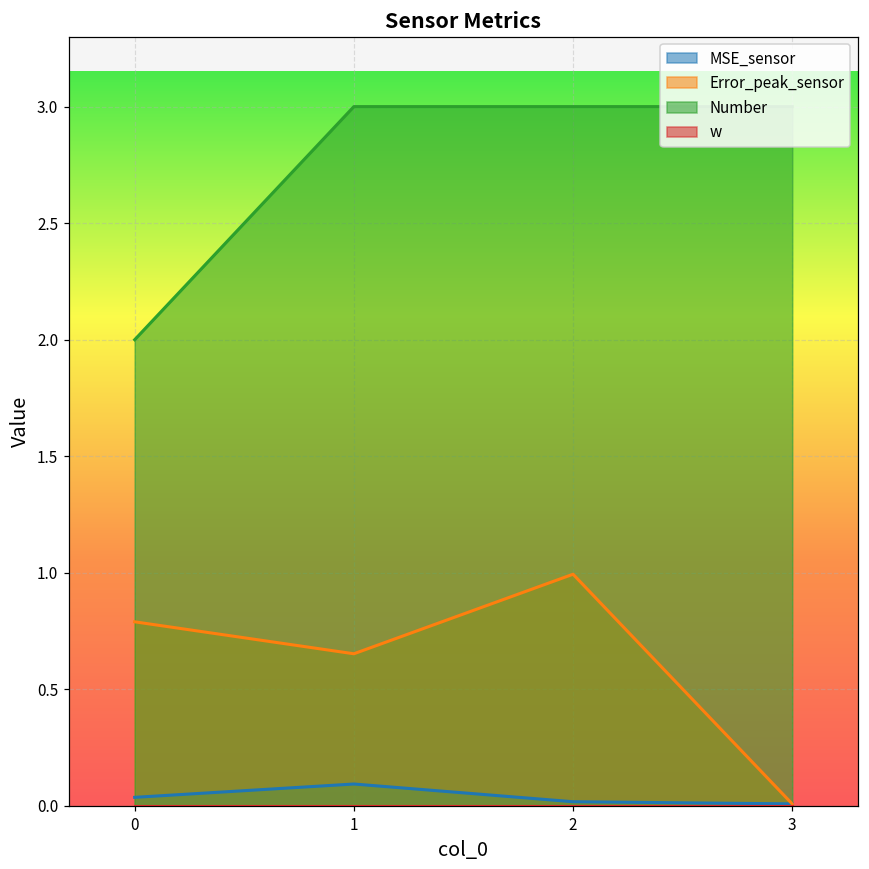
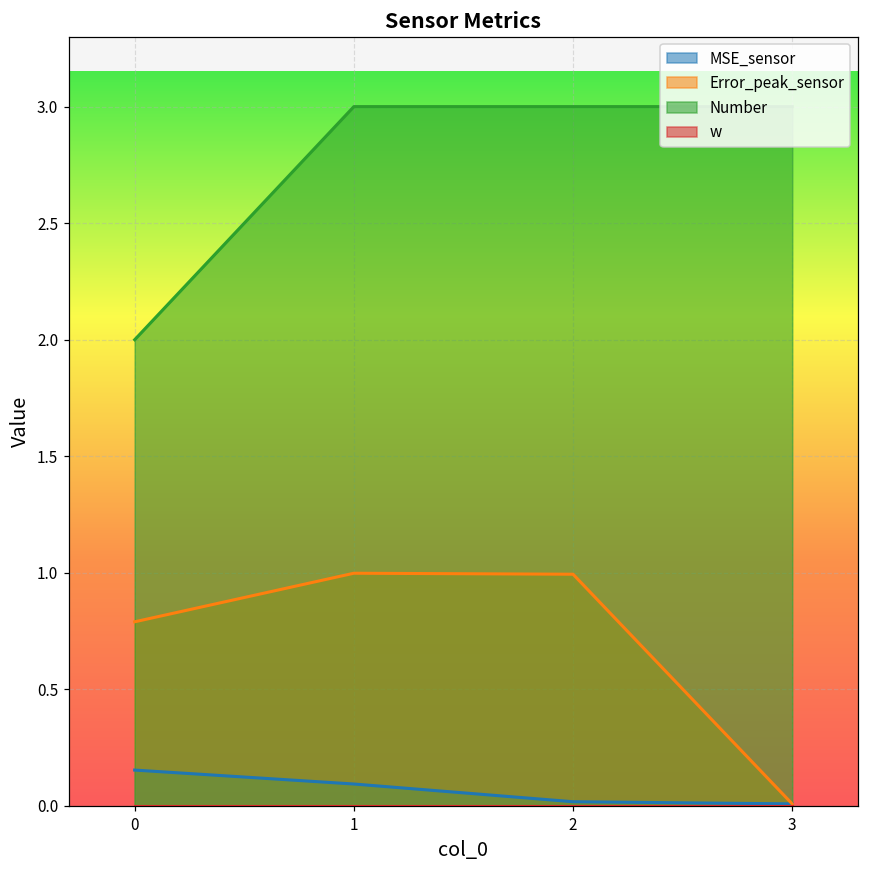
  {
    "MSE_sensor": {
-     "0": 0.04,
+     "0": 0.15,
      "1": 0.09,
      "2": 0.02
    },
    "Error_peak_sensor": {
      "0": 0.79,
-     "1": 0.65,
+     "1": 1.00,
      "2": 0.99
    },
    "Number": {
      "0": 2.00,
      "1": 3.00,
      "2": 3.00
    },
    "w": {
      "0": 0.00,
      "1": 0.00,
      "2": 0.00
    }
  }
